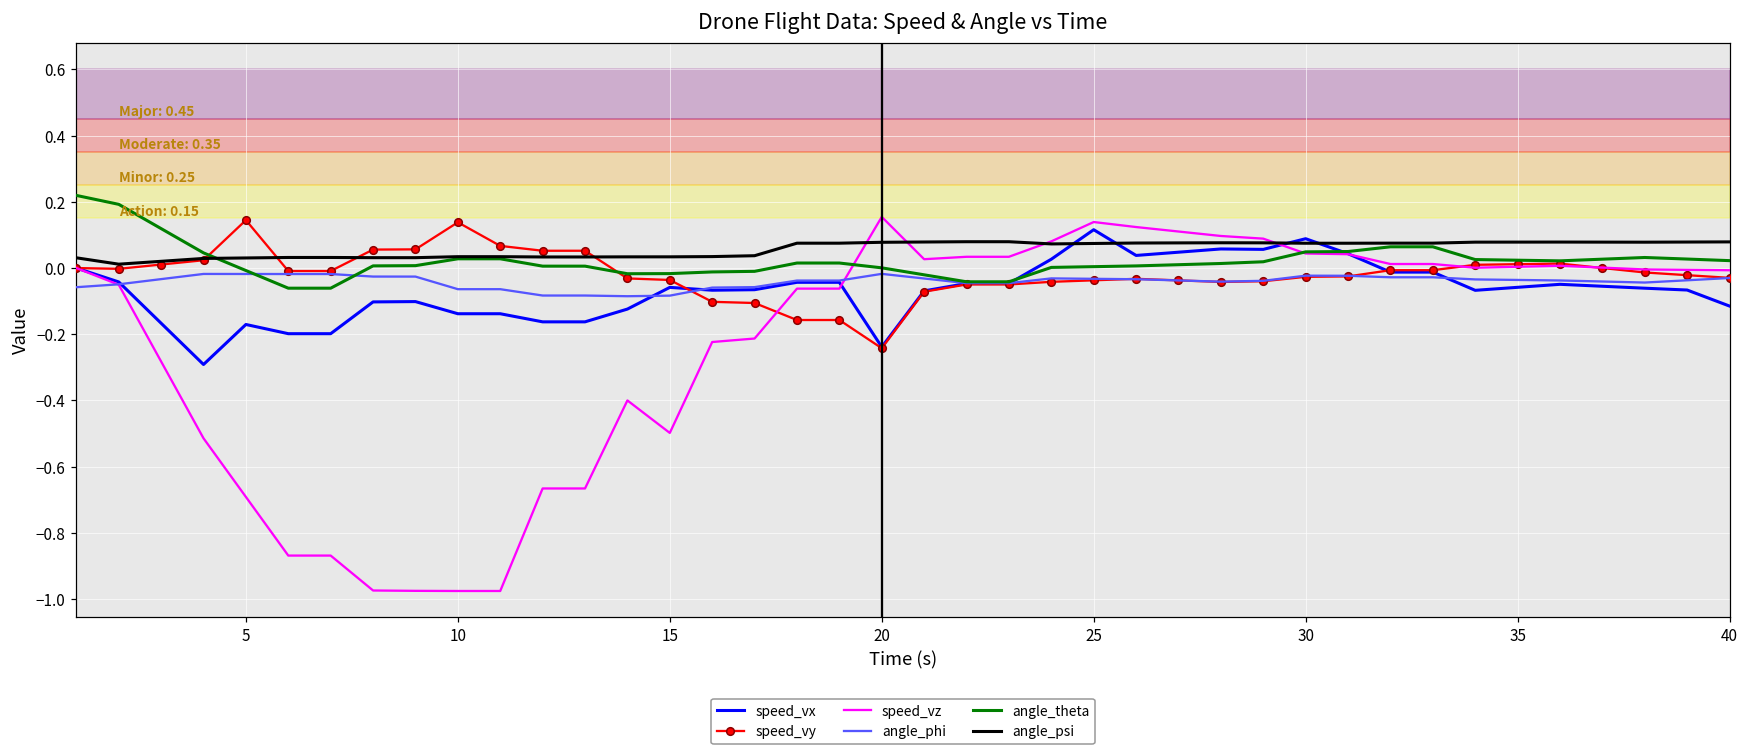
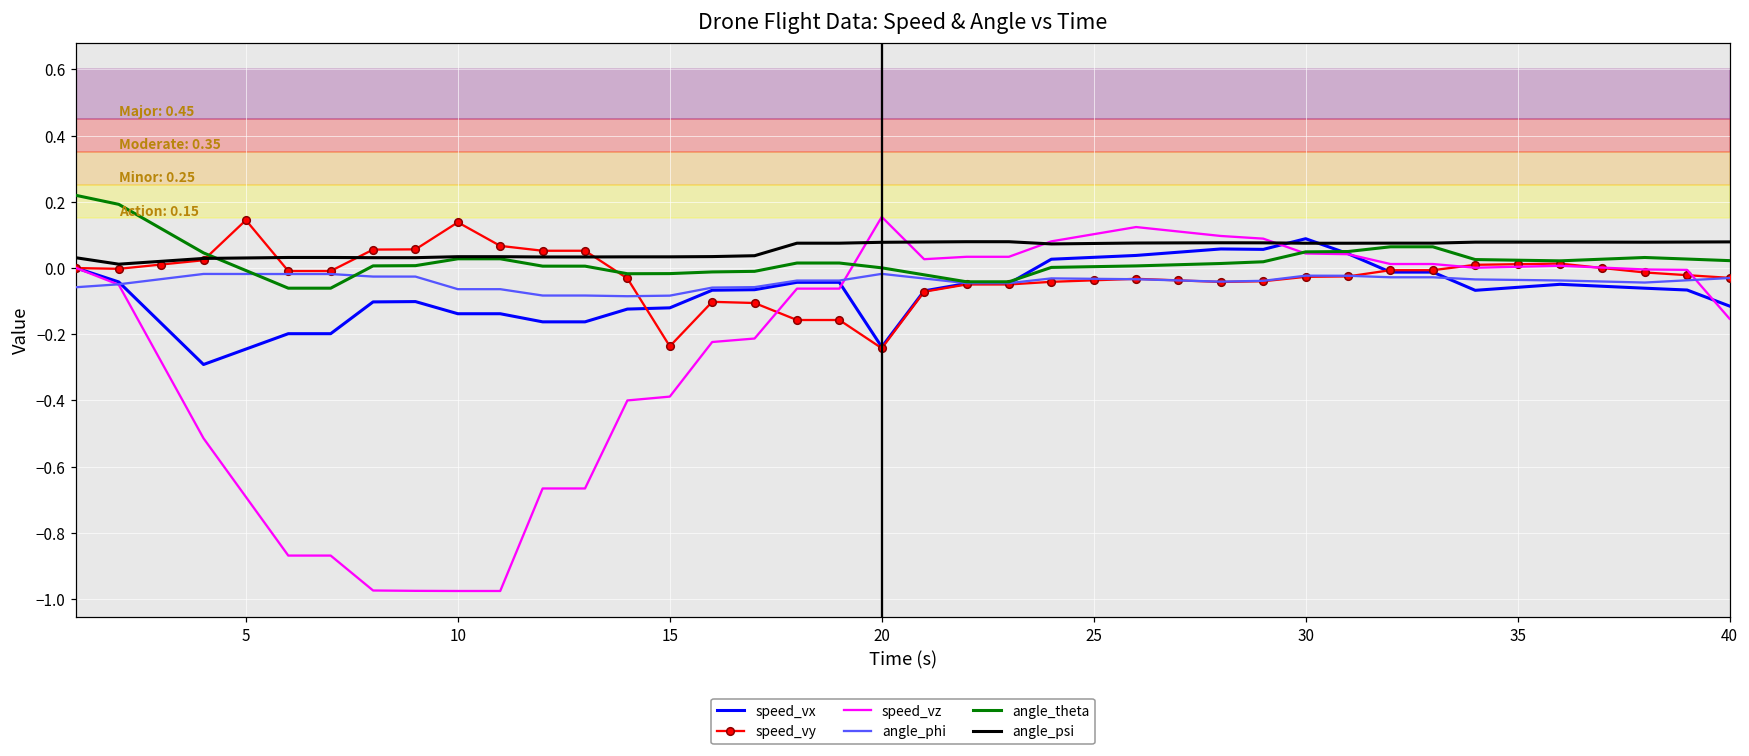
  {
    "speed_vx": {
-     "5": -0.17,
+     "5": -0.24,
      "10": -0.14,
-     "15": -0.06,
-     "25": 0.12,
+     "15": -0.12,
+     "25": 0.03,
      "30": 0.09,
      "35": -0.06,
      "40": -0.11
    },
    "speed_vy": {
      "5": 0.14,
      "10": 0.14,
-     "15": -0.04
+     "15": -0.24
    },
    "speed_vz": {
      "5": -0.69,
      "10": -0.98,
-     "15": -0.50,
+     "15": -0.39,
      "20": 0.15,
-     "25": 0.14,
-     "40": -0.01
+     "25": 0.10,
+     "40": -0.15
    },
    "angle_phi": {
      "5": -0.02,
      "10": -0.06,
      "15": -0.08,
      "20": -0.02,
      "35": -0.04
    },
    "angle_theta": {
      "5": -0.01,
      "15": -0.02,
      "20": 0.00,
      "25": 0.00,
      "35": 0.02,
      "40": 0.02
    },
    "angle_psi": {
      "5": 0.03,
      "15": 0.03,
      "20": 0.08,
      "25": 0.07,
      "30": 0.07,
      "35": 0.08,
      "40": 0.08
    }
  }
